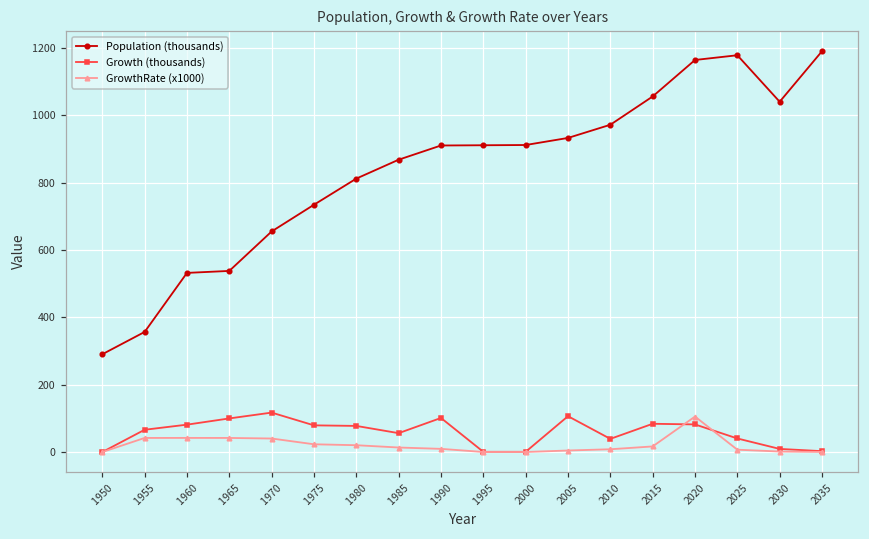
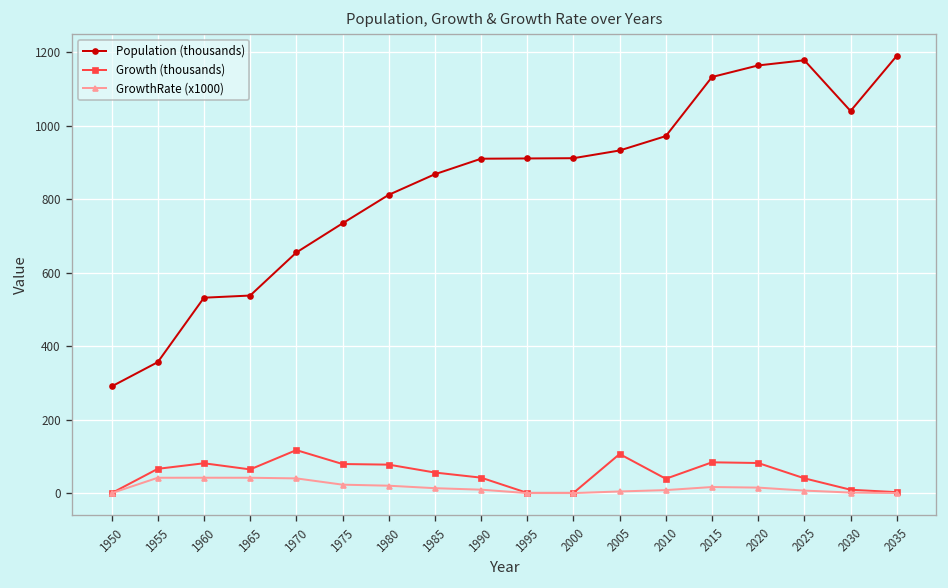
  {
    "Population (thousands)": {
      "1950": 290,
      "1955": 360,
      "1960": 530,
      "1965": 540,
      "1970": 650,
      "1975": 730,
      "1980": 810,
      "1985": 870,
      "1990": 910,
      "1995": 910,
      "2000": 910,
      "2005": 930,
      "2010": 970,
-     "2015": 1060,
+     "2015": 1130,
      "2020": 1160,
      "2025": 1180,
      "2030": 1040,
      "2035": 1190
    },
    "Growth (thousands)": {
      "1955": 70,
      "1960": 80,
-     "1965": 100,
+     "1965": 60,
      "1970": 120,
      "1975": 80,
      "1980": 80,
      "1985": 60,
-     "1990": 100,
+     "1990": 40,
      "2005": 110,
      "2010": 40,
      "2015": 80,
      "2020": 80,
      "2025": 40
    },
    "GrowthRate (x1000)": {
      "1955": 40,
      "1960": 40,
      "1965": 40,
      "1970": 40,
      "1975": 20,
      "1980": 20,
      "1985": 10,
      "1990": 10,
      "2005": 0,
      "2010": 10,
      "2015": 20,
-     "2020": 110,
+     "2020": 20,
      "2025": 10
    }
  }
